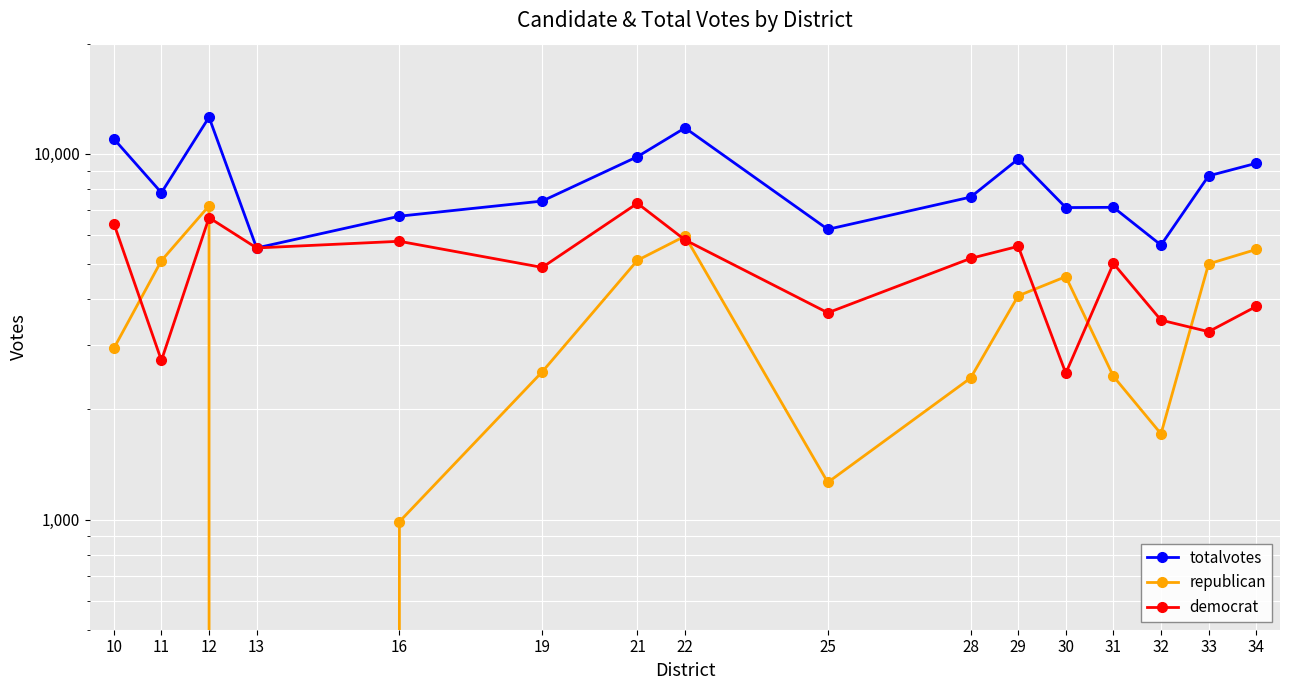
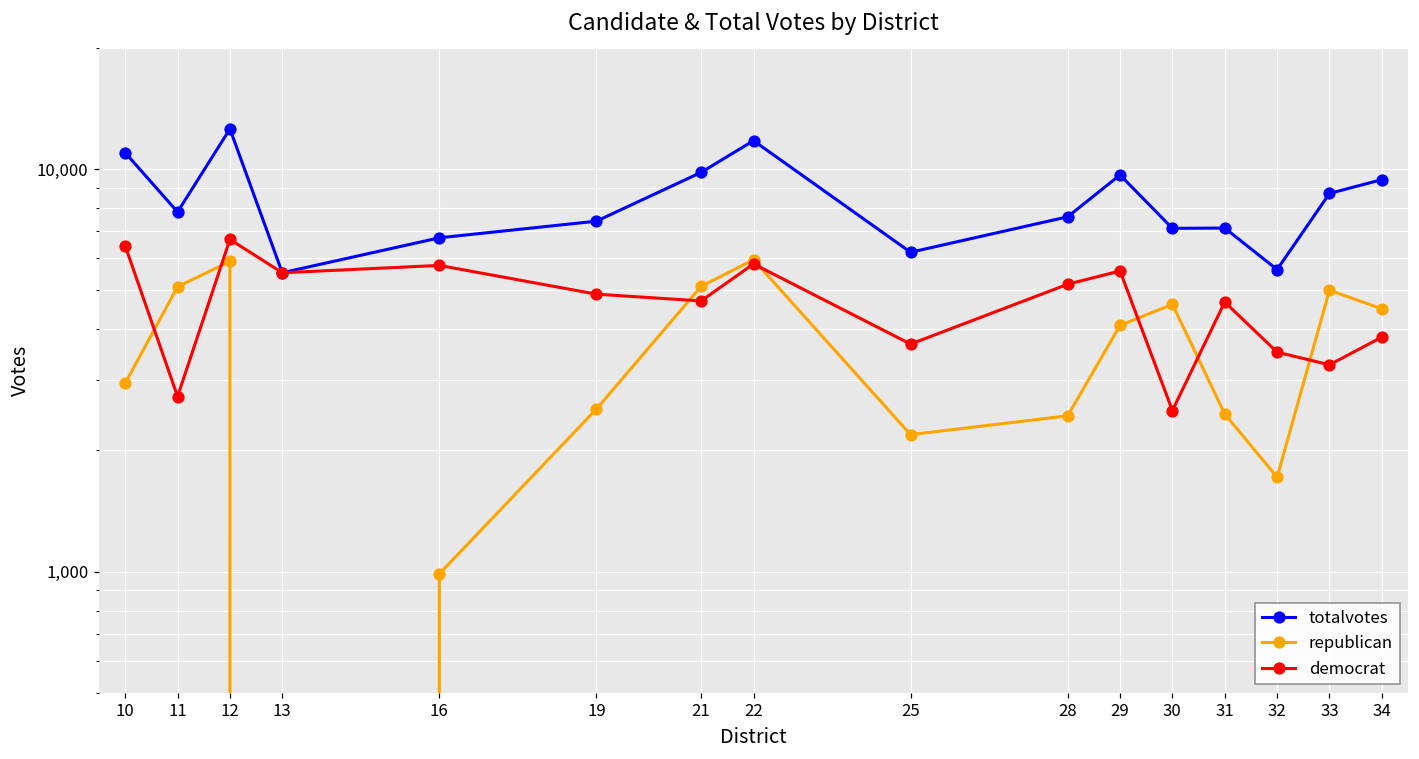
  {
    "totalvotes": {
      "10": "11,000",
      "11": "7,800",
      "12": "12,600",
      "16": "6,800",
      "19": "7,400",
      "21": "9,800",
      "22": "11,800",
      "25": "6,200",
      "28": "7,600",
      "29": "9,700",
      "30": "7,100",
      "31": "7,100",
      "32": "5,600",
      "33": "8,700",
      "34": "9,400"
    },
    "republican": {
      "10": "2,900",
      "11": "5,100",
-     "12": "7,200",
+     "12": "5,900",
      "16": "990",
      "19": "2,500",
      "21": "5,100",
      "22": "6,000",
-     "25": "1,260",
+     "25": "2,200",
      "28": "2,400",
      "29": "4,100",
      "30": "4,600",
      "31": "2,500",
      "32": "1,700",
      "33": "5,000",
-     "34": "5,500"
+     "34": "4,500"
    },
    "democrat": {
      "10": "6,400",
      "11": "2,700",
      "12": "6,700",
      "16": "5,800",
      "19": "4,900",
-     "21": "7,300",
+     "21": "4,700",
      "22": "5,800",
      "25": "3,700",
      "28": "5,200",
      "29": "5,600",
      "30": "2,500",
-     "31": "5,000",
+     "31": "4,700",
      "32": "3,500",
      "33": "3,300",
      "34": "3,800"
    }
  }
